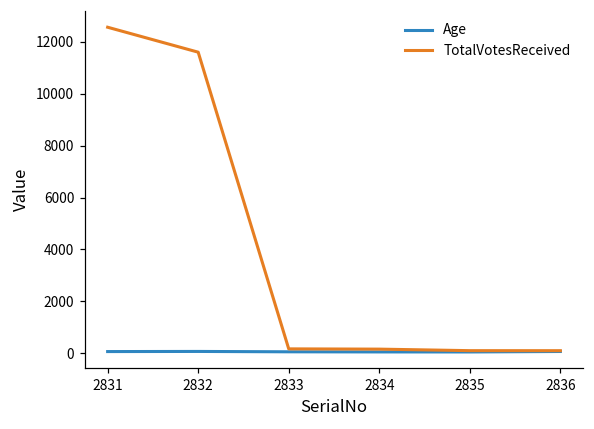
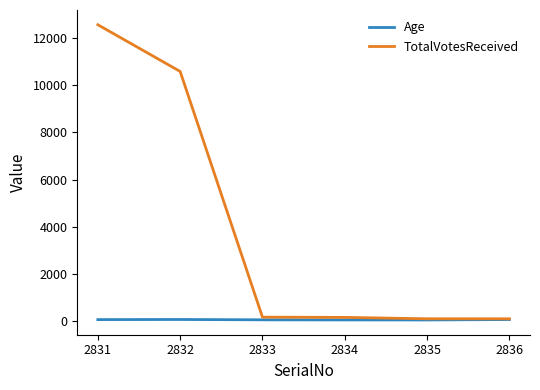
  {
    "Age": {
      "2831": 100,
      "2832": 100,
      "2833": 100
    },
    "TotalVotesReceived": {
      "2831": 12600,
-     "2832": 11600,
+     "2832": 10600,
      "2833": 200
    }
  }
